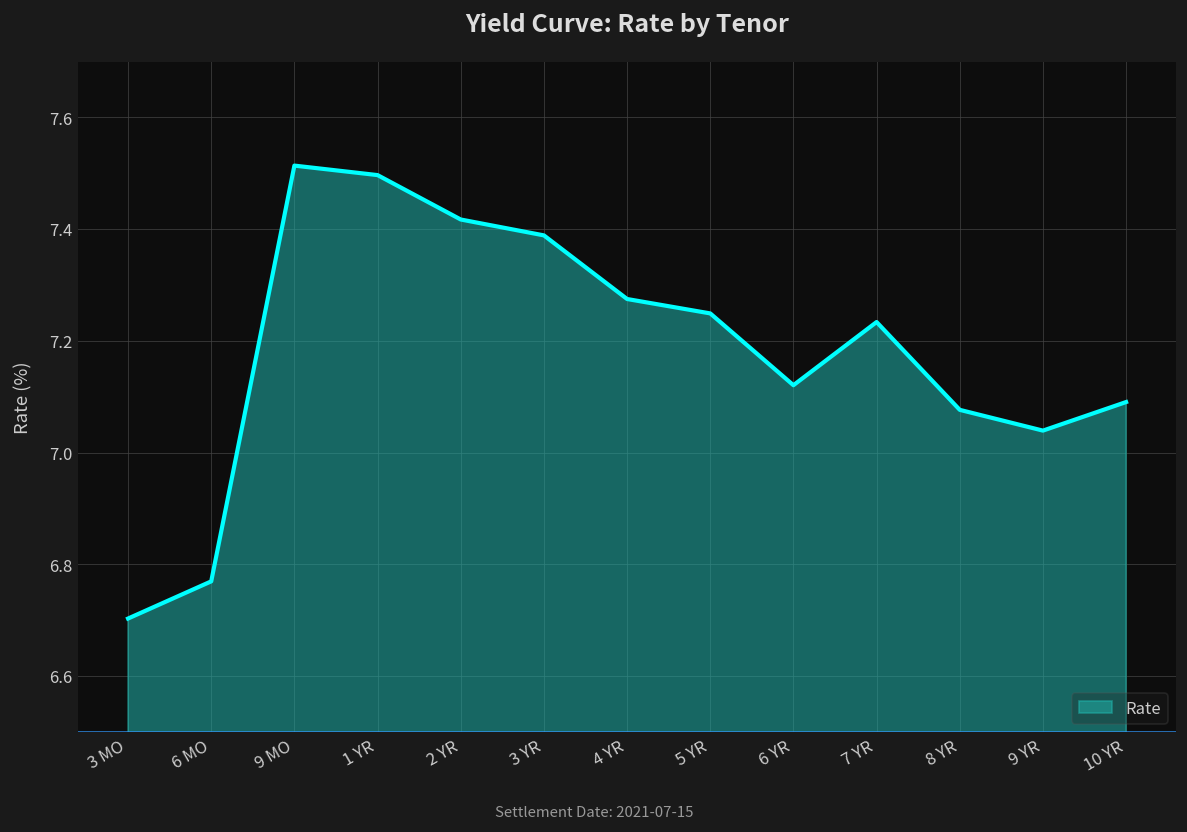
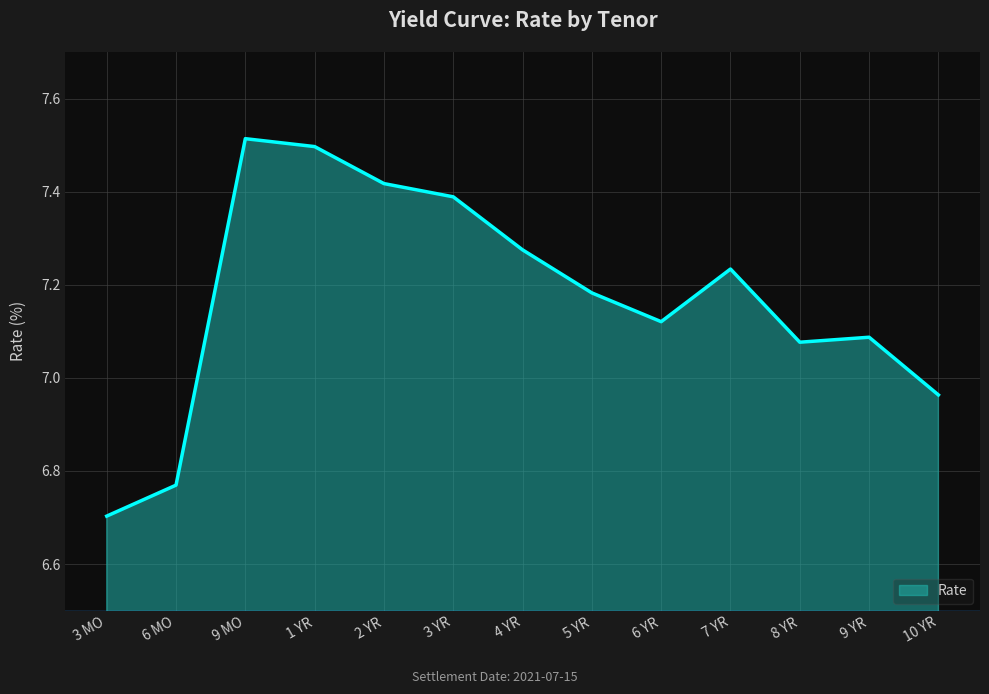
  {
    "3 MO": 6.70,
    "6 MO": 6.77,
    "9 MO": 7.51,
    "1 YR": 7.50,
    "2 YR": 7.42,
    "3 YR": 7.39,
    "4 YR": 7.28,
-   "5 YR": 7.25,
+   "5 YR": 7.18,
    "6 YR": 7.12,
    "7 YR": 7.23,
    "8 YR": 7.08,
-   "9 YR": 7.04,
-   "10 YR": 7.09
+   "9 YR": 7.09,
+   "10 YR": 6.96
  }
